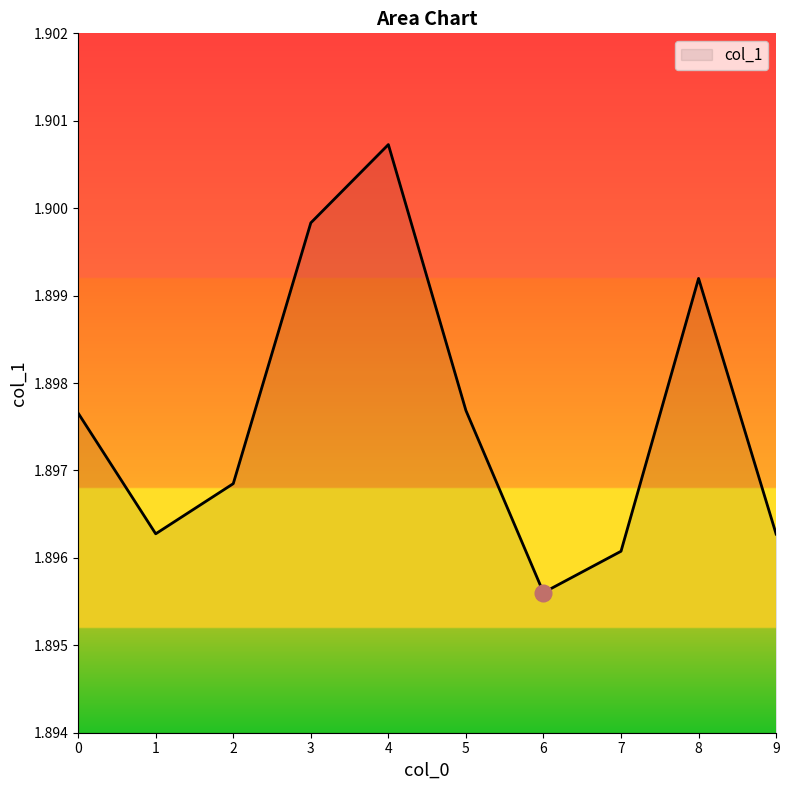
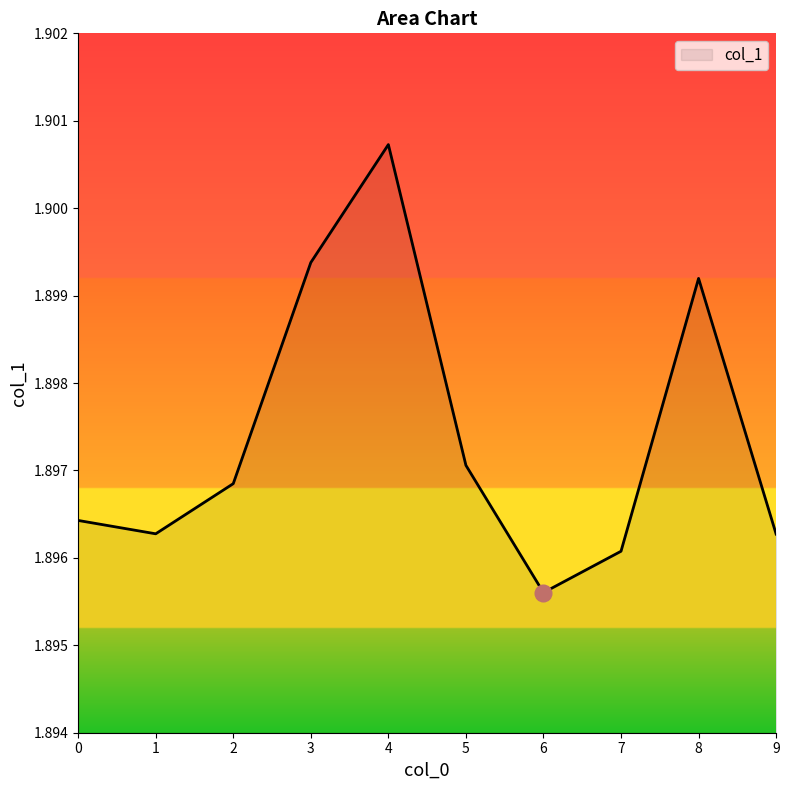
  {
    "col_1": {
-     "0": 1.8977,
+     "0": 1.8964,
      "1": 1.8963,
      "2": 1.8968,
-     "3": 1.8998,
+     "3": 1.8994,
      "4": 1.9007,
-     "5": 1.8977,
+     "5": 1.8971,
      "7": 1.8961,
      "8": 1.8992,
      "9": 1.8963
    }
  }
